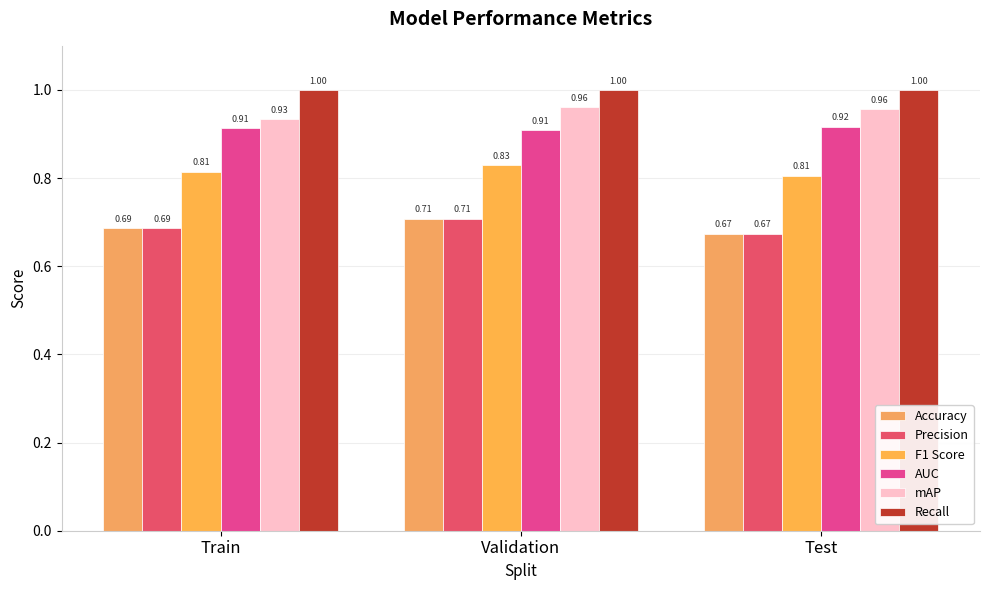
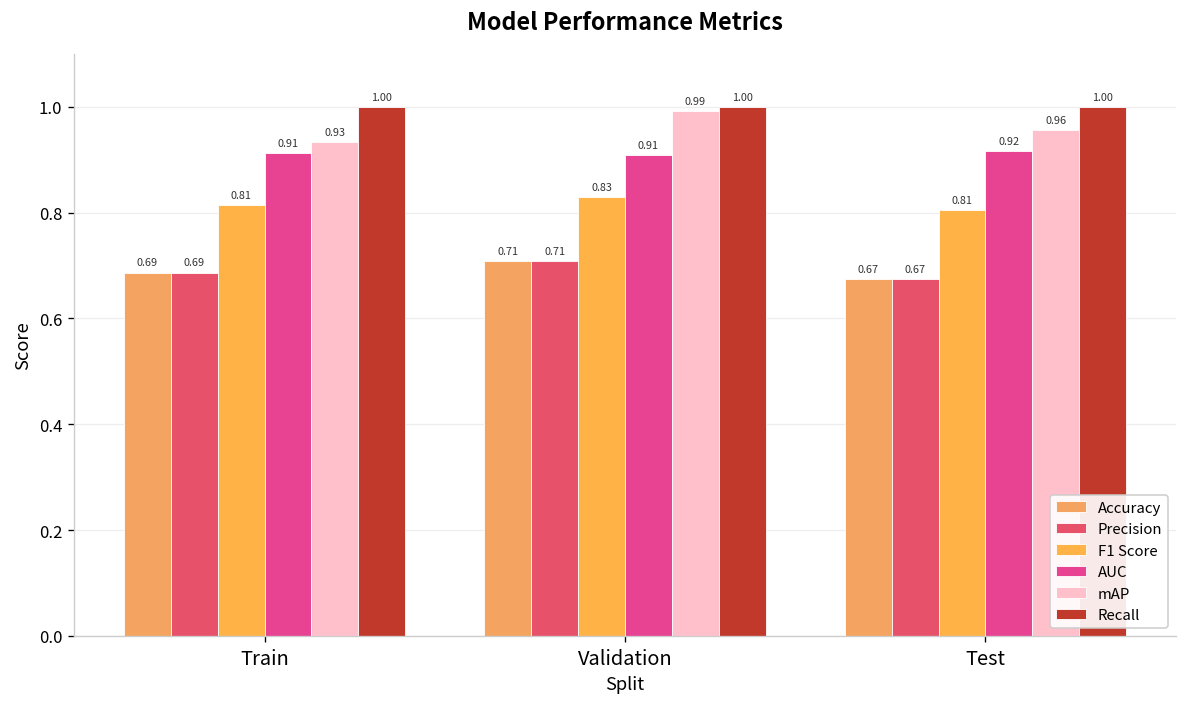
  {
    "mAP": {
      "Train": 0.93,
-     "Validation": 0.96,
+     "Validation": 0.99,
      "Test": 0.96
    },
    "Recall": {
      "Train": 1.00,
      "Validation": 1.00,
      "Test": 1.00
    }
  }
